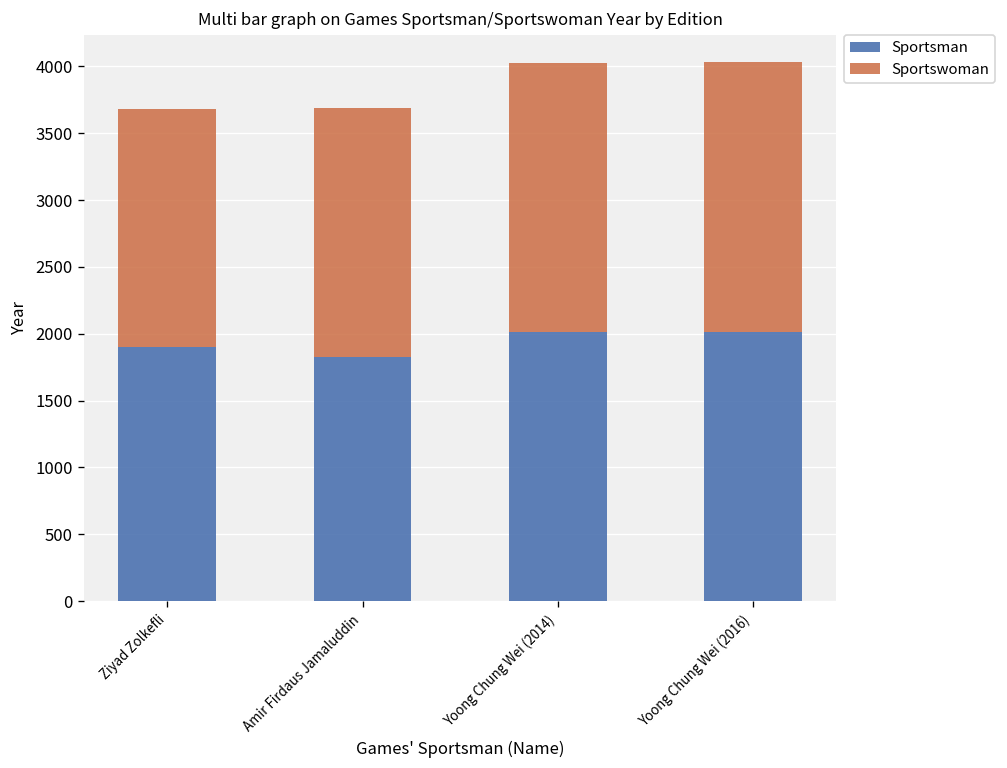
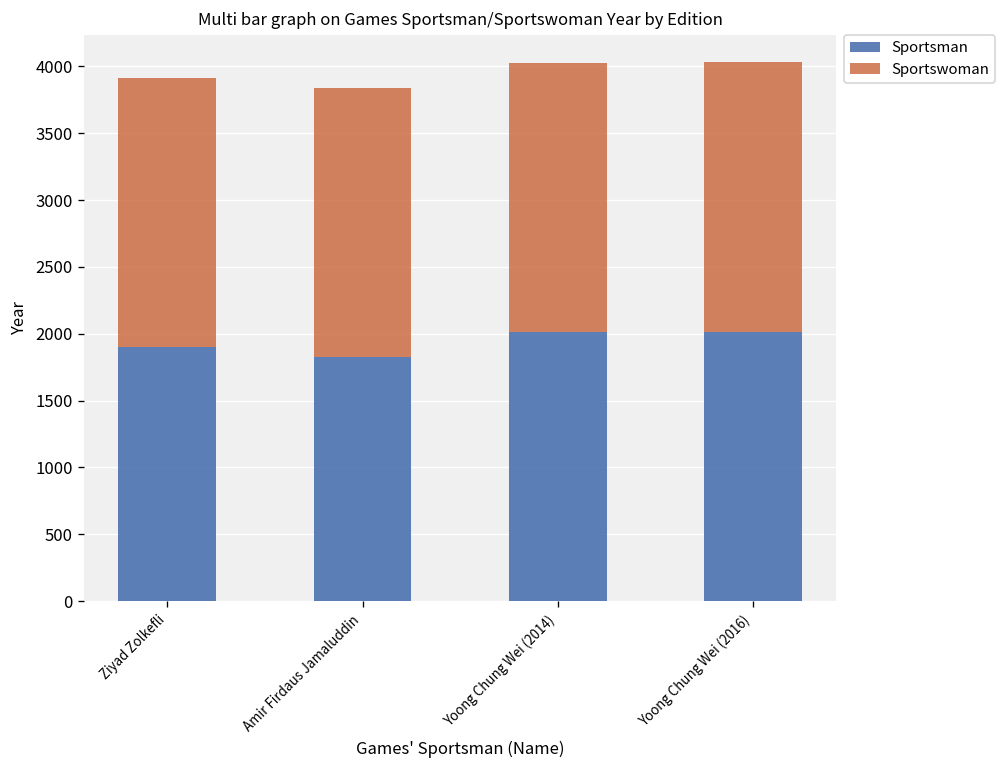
  {
    "Sportsman": {
      "Ziyad Zolkefli": 1900,
      "Amir Firdaus Jamaluddin": 1830,
      "Yoong Chung Wei (2014)": 2010,
      "Yoong Chung Wei (2016)": 2020
    },
    "Sportswoman": {
-     "Ziyad Zolkefli": 1780,
-     "Amir Firdaus Jamaluddin": 1860,
+     "Ziyad Zolkefli": 2010,
+     "Amir Firdaus Jamaluddin": 2010,
      "Yoong Chung Wei (2014)": 2010,
      "Yoong Chung Wei (2016)": 2020
    }
  }
